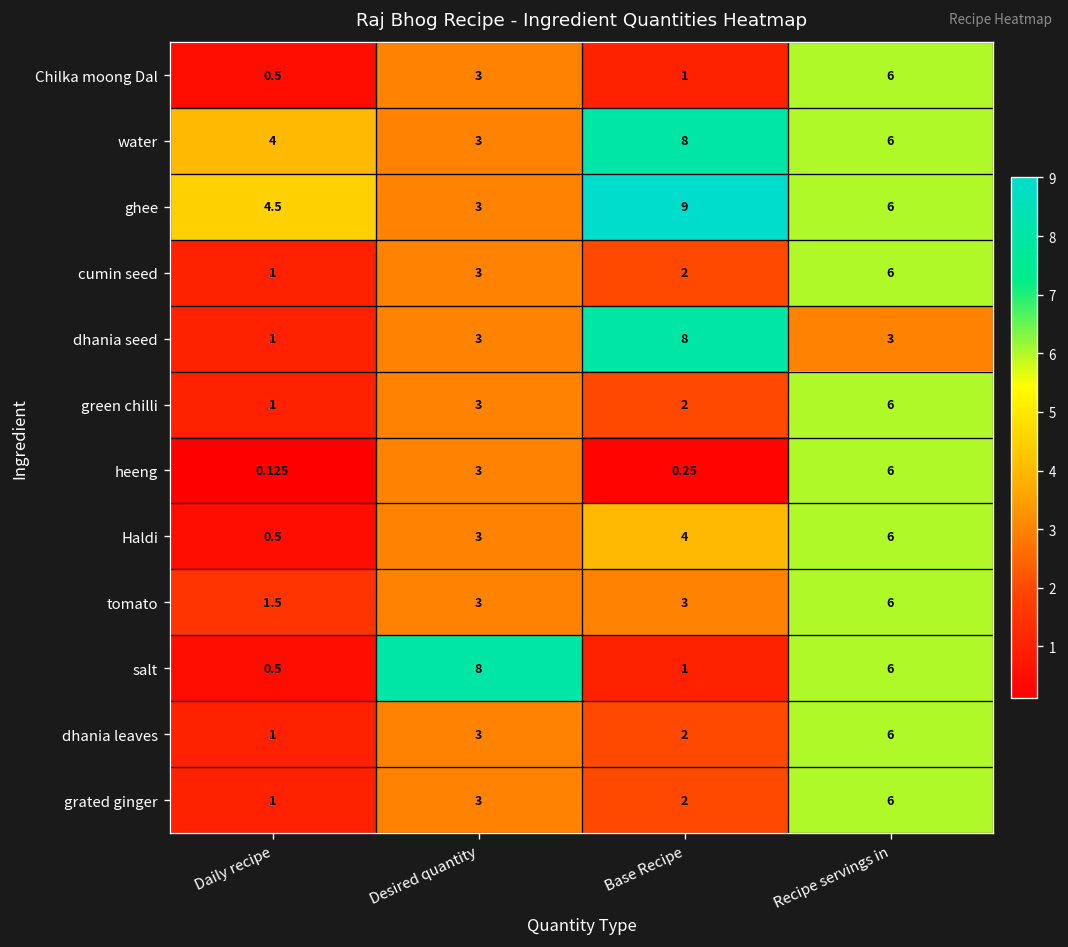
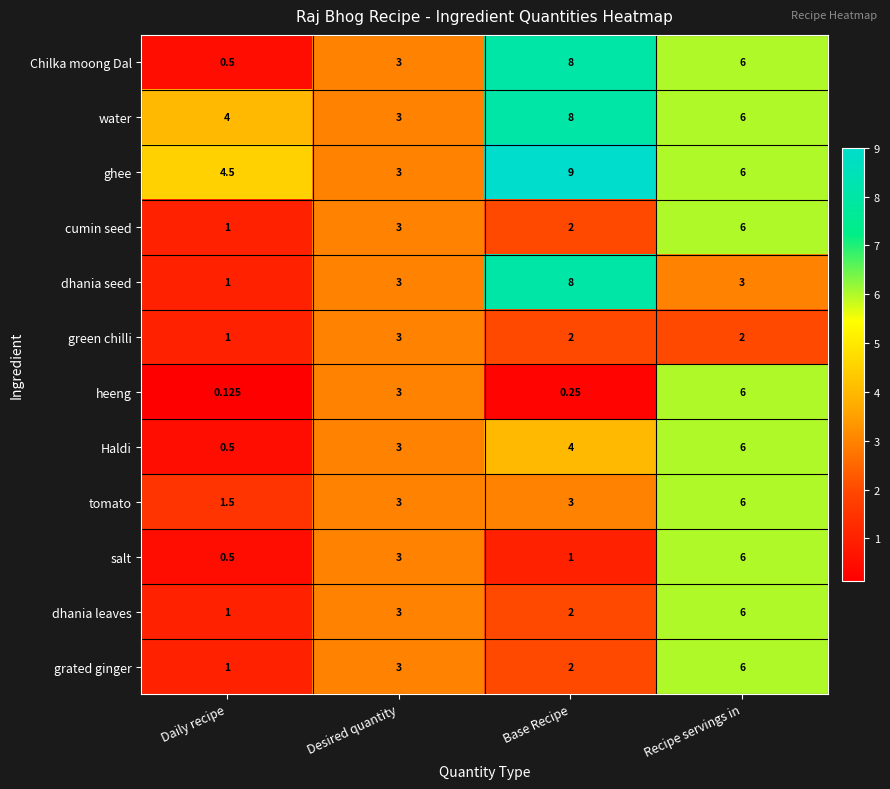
  {
    "Chilka moong Dal": {
      "Daily recipe": 0.5,
      "Desired quantity": 3,
-     "Base Recipe": 1,
+     "Base Recipe": 8,
      "Recipe servings in": 6
    },
    "water": {
      "Daily recipe": 4,
      "Desired quantity": 3,
      "Base Recipe": 8,
      "Recipe servings in": 6
    },
    "ghee": {
      "Daily recipe": 4.5,
      "Desired quantity": 3,
      "Base Recipe": 9,
      "Recipe servings in": 6
    },
    "cumin seed": {
      "Daily recipe": 1,
      "Desired quantity": 3,
      "Base Recipe": 2,
      "Recipe servings in": 6
    },
    "dhania seed": {
      "Daily recipe": 1,
      "Desired quantity": 3,
      "Base Recipe": 8,
      "Recipe servings in": 3
    },
    "green chilli": {
      "Daily recipe": 1,
      "Desired quantity": 3,
      "Base Recipe": 2,
-     "Recipe servings in": 6
+     "Recipe servings in": 2
    },
    "heeng": {
      "Daily recipe": 0.125,
      "Desired quantity": 3,
      "Base Recipe": 0.25,
      "Recipe servings in": 6
    },
    "Haldi": {
      "Daily recipe": 0.5,
      "Desired quantity": 3,
      "Base Recipe": 4,
      "Recipe servings in": 6
    },
    "tomato": {
      "Daily recipe": 1.5,
      "Desired quantity": 3,
      "Base Recipe": 3,
      "Recipe servings in": 6
    },
    "salt": {
      "Daily recipe": 0.5,
-     "Desired quantity": 8,
+     "Desired quantity": 3,
      "Base Recipe": 1,
      "Recipe servings in": 6
    },
    "dhania leaves": {
      "Daily recipe": 1,
      "Desired quantity": 3,
      "Base Recipe": 2,
      "Recipe servings in": 6
    },
    "grated ginger": {
      "Daily recipe": 1,
      "Desired quantity": 3,
      "Base Recipe": 2,
      "Recipe servings in": 6
    }
  }
